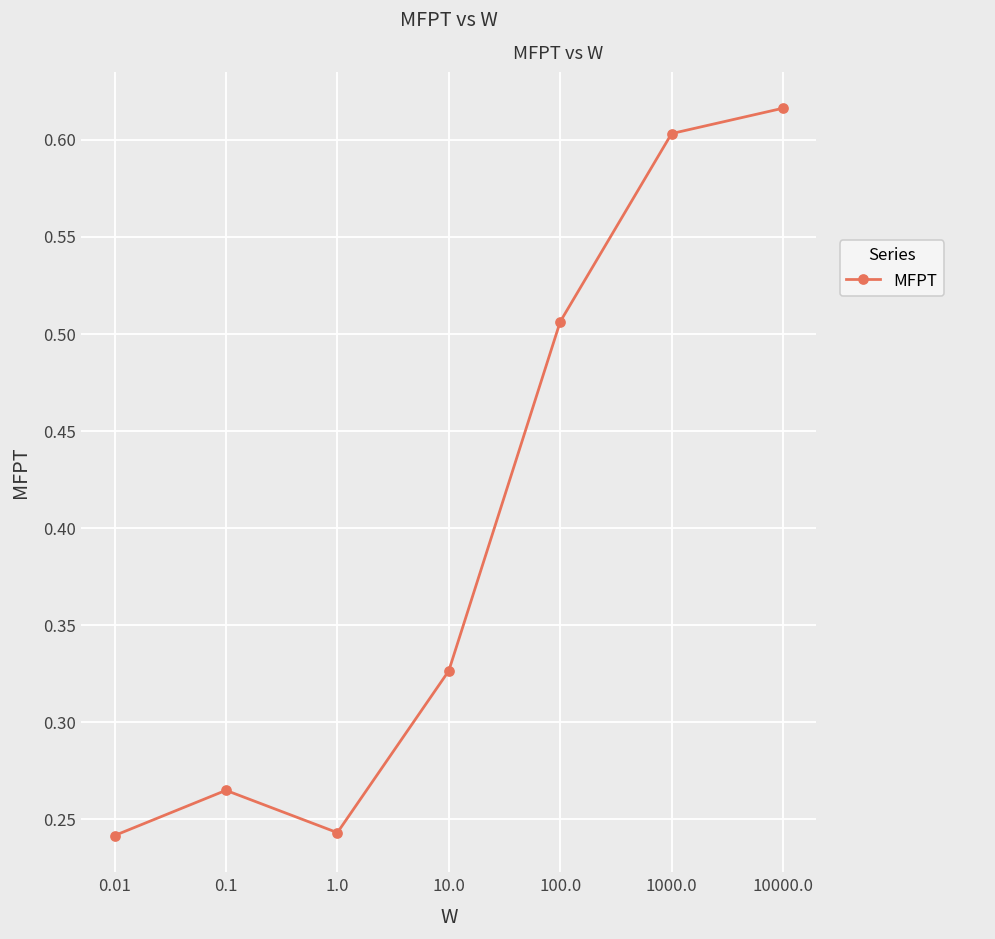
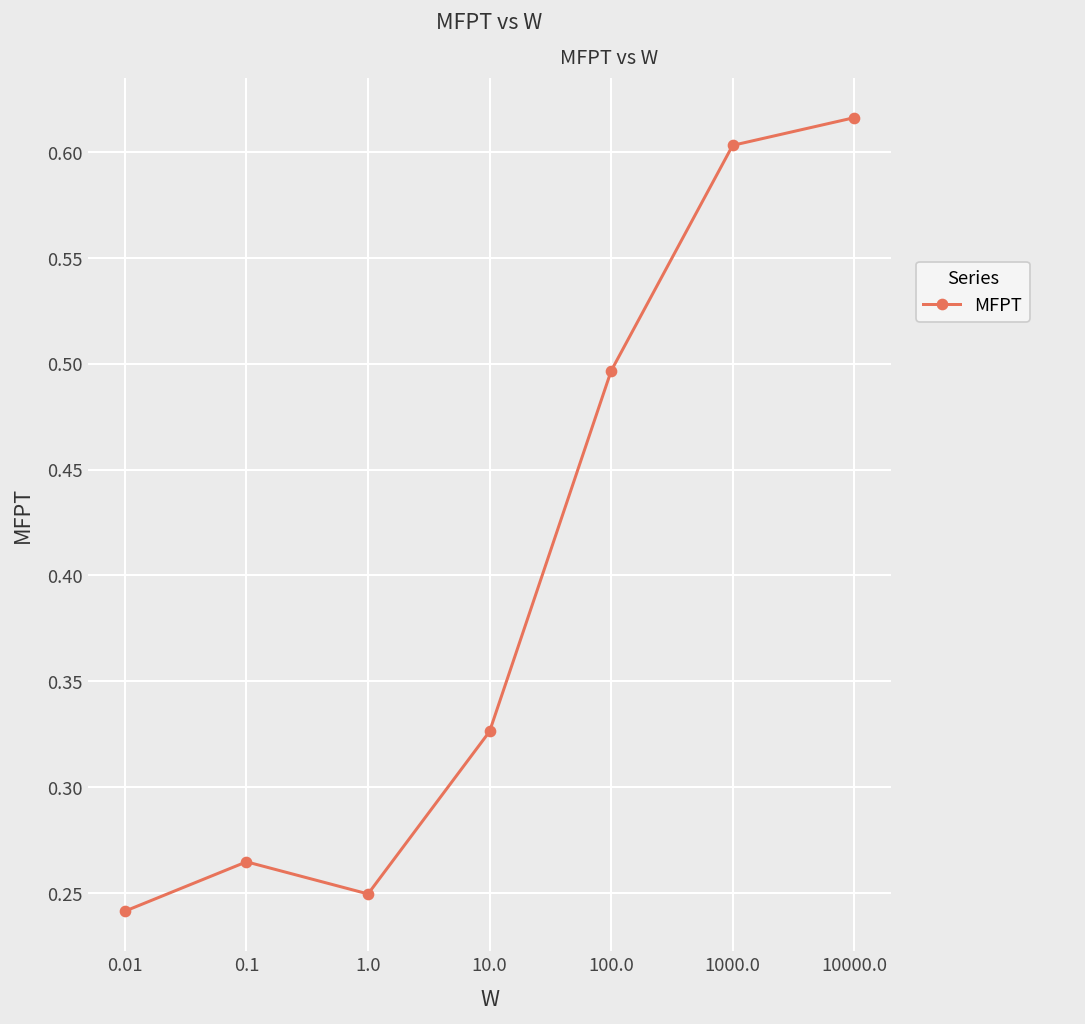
  {
    "0.01": 0.242,
    "0.1": 0.265,
-   "1.0": 0.243,
+   "1.0": 0.250,
    "10.0": 0.326,
-   "100.0": 0.506,
+   "100.0": 0.497,
    "1000.0": 0.603,
    "10000.0": 0.616
  }
